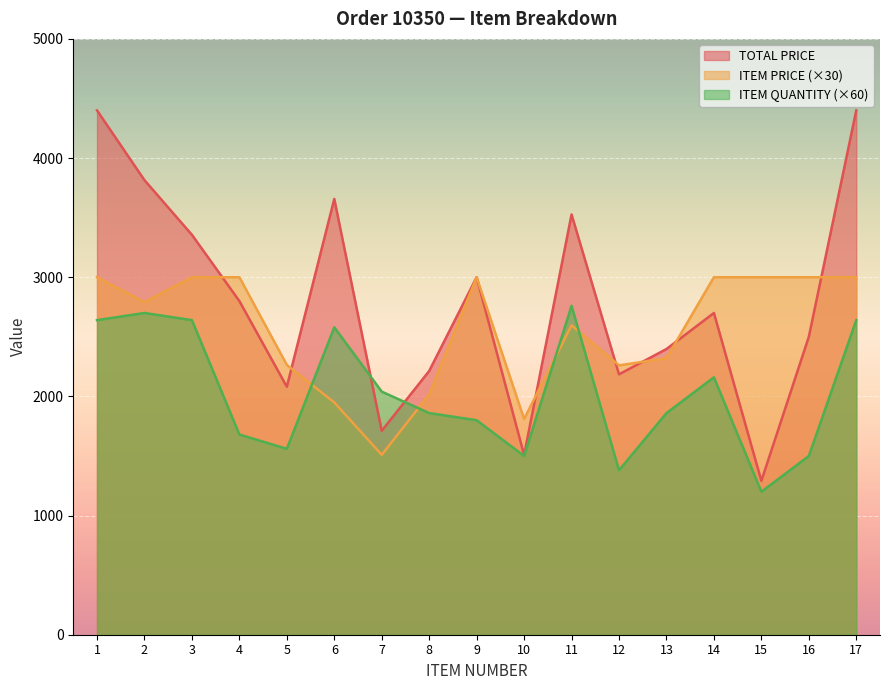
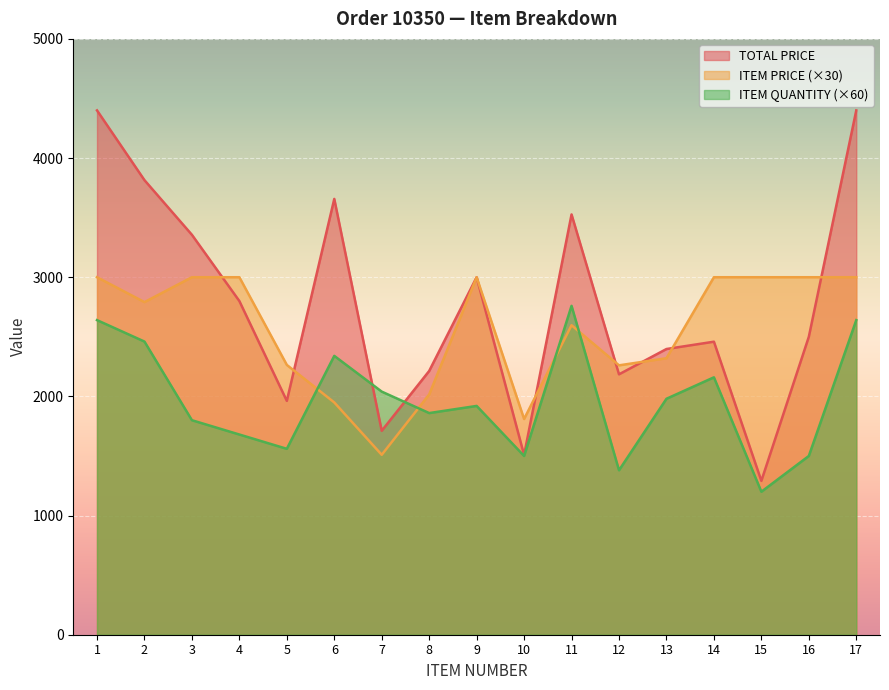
  {
    "TOTAL PRICE": {
      "1": 4400,
      "2": 3810,
      "3": 3360,
      "4": 2800,
-     "5": 2080,
+     "5": 1960,
      "6": 3660,
      "7": 1710,
      "8": 2210,
      "11": 3530,
      "12": 2190,
      "13": 2400,
-     "14": 2700,
+     "14": 2460,
      "15": 1290,
      "16": 2500,
      "17": 4400
    },
    "ITEM PRICE (×30)": {
      "1": 3000,
      "2": 2790,
      "3": 3000,
      "4": 3000,
      "5": 2260,
      "6": 1950,
      "7": 1510,
      "8": 2020,
      "10": 1810,
      "11": 2600,
      "12": 2260,
      "13": 2320,
      "14": 3000,
      "15": 3000,
      "16": 3000,
      "17": 3000
    },
    "ITEM QUANTITY (×60)": {
      "1": 2640,
-     "2": 2700,
-     "3": 2640,
+     "2": 2460,
+     "3": 1800,
      "4": 1680,
      "5": 1560,
-     "6": 2580,
+     "6": 2340,
      "7": 2040,
      "8": 1860,
-     "9": 1800,
+     "9": 1920,
      "11": 2760,
      "12": 1380,
-     "13": 1860,
+     "13": 1980,
      "14": 2160,
      "15": 1200,
      "16": 1500,
      "17": 2640
    }
  }
